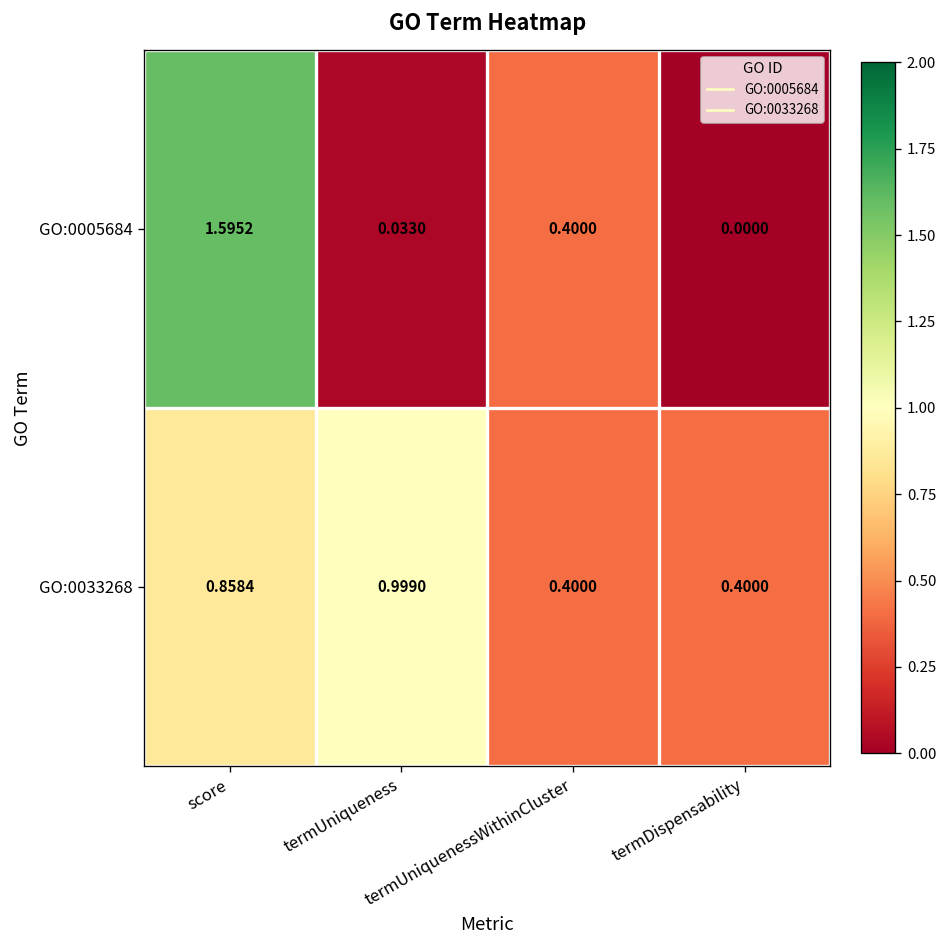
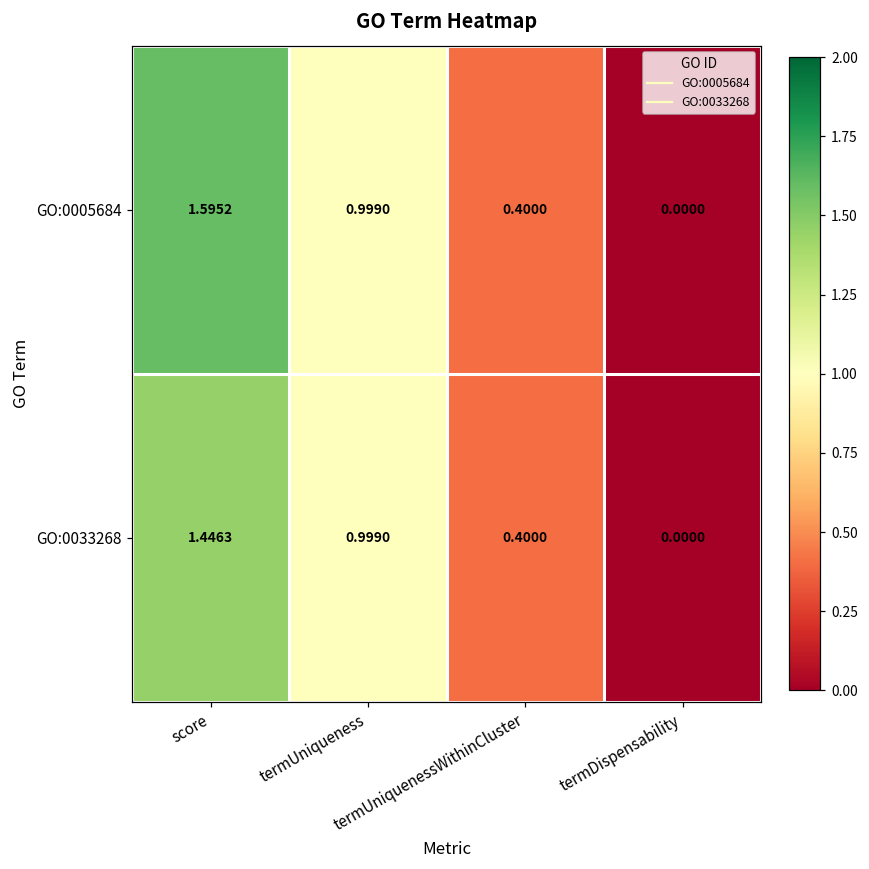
  {
    "GO:0005684": {
      "score": 1.5952,
-     "termUniqueness": 0.0330,
+     "termUniqueness": 0.9990,
      "termUniquenessWithinCluster": 0.4000,
      "termDispensability": 0.0000
    },
    "GO:0033268": {
-     "score": 0.8584,
+     "score": 1.4463,
      "termUniqueness": 0.9990,
      "termUniquenessWithinCluster": 0.4000,
-     "termDispensability": 0.4000
+     "termDispensability": 0.0000
    }
  }
